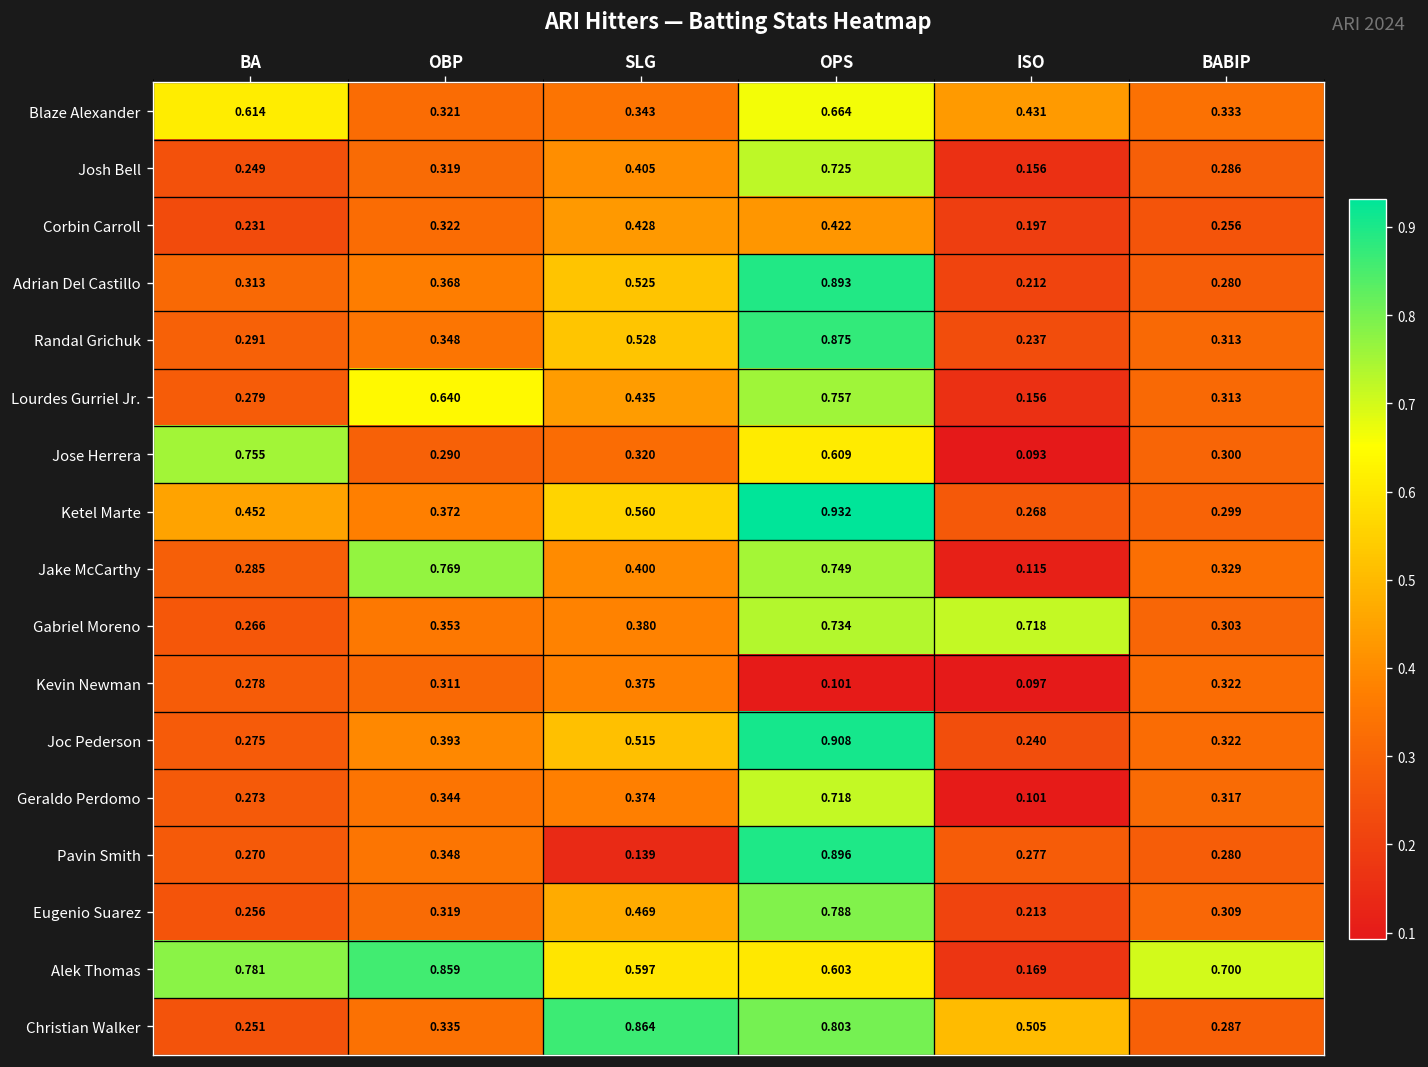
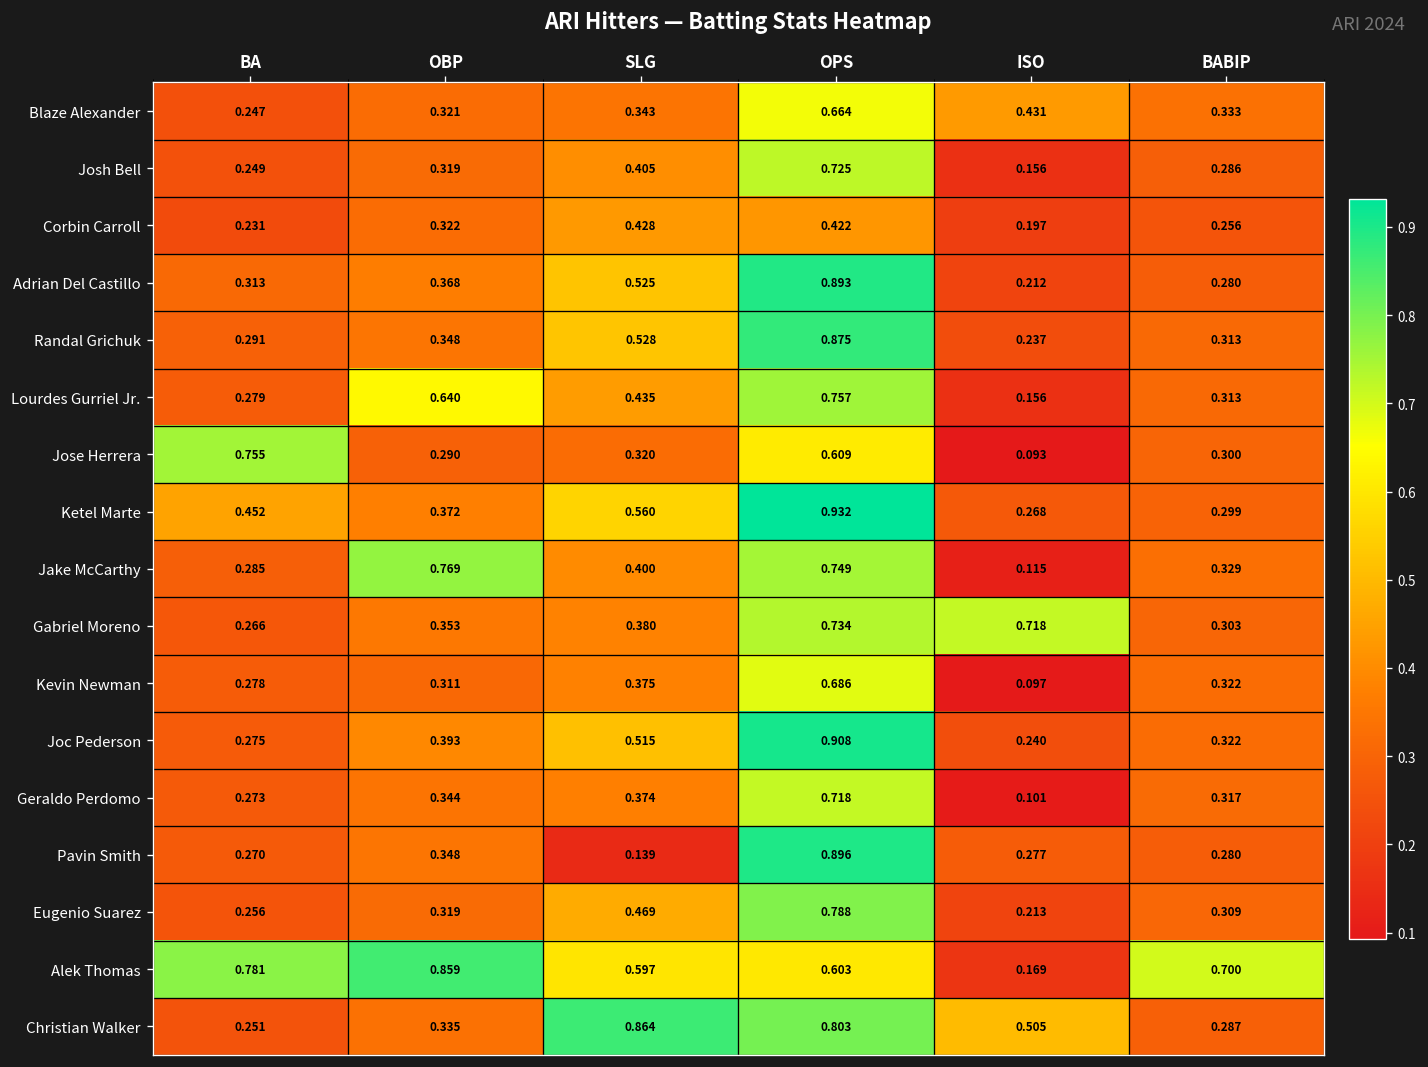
  {
    "Blaze Alexander": {
-     "BA": 0.614,
+     "BA": 0.247,
      "OBP": 0.321,
      "SLG": 0.343,
      "OPS": 0.664,
      "ISO": 0.431,
      "BABIP": 0.333
    },
    "Josh Bell": {
      "BA": 0.249,
      "OBP": 0.319,
      "SLG": 0.405,
      "OPS": 0.725,
      "ISO": 0.156,
      "BABIP": 0.286
    },
    "Corbin Carroll": {
      "BA": 0.231,
      "OBP": 0.322,
      "SLG": 0.428,
      "OPS": 0.422,
      "ISO": 0.197,
      "BABIP": 0.256
    },
    "Adrian Del Castillo": {
      "BA": 0.313,
      "OBP": 0.368,
      "SLG": 0.525,
      "OPS": 0.893,
      "ISO": 0.212,
      "BABIP": 0.280
    },
    "Randal Grichuk": {
      "BA": 0.291,
      "OBP": 0.348,
      "SLG": 0.528,
      "OPS": 0.875,
      "ISO": 0.237,
      "BABIP": 0.313
    },
    "Lourdes Gurriel Jr.": {
      "BA": 0.279,
      "OBP": 0.640,
      "SLG": 0.435,
      "OPS": 0.757,
      "ISO": 0.156,
      "BABIP": 0.313
    },
    "Jose Herrera": {
      "BA": 0.755,
      "OBP": 0.290,
      "SLG": 0.320,
      "OPS": 0.609,
      "ISO": 0.093,
      "BABIP": 0.300
    },
    "Ketel Marte": {
      "BA": 0.452,
      "OBP": 0.372,
      "SLG": 0.560,
      "OPS": 0.932,
      "ISO": 0.268,
      "BABIP": 0.299
    },
    "Jake McCarthy": {
      "BA": 0.285,
      "OBP": 0.769,
      "SLG": 0.400,
      "OPS": 0.749,
      "ISO": 0.115,
      "BABIP": 0.329
    },
    "Gabriel Moreno": {
      "BA": 0.266,
      "OBP": 0.353,
      "SLG": 0.380,
      "OPS": 0.734,
      "ISO": 0.718,
      "BABIP": 0.303
    },
    "Kevin Newman": {
      "BA": 0.278,
      "OBP": 0.311,
      "SLG": 0.375,
-     "OPS": 0.101,
+     "OPS": 0.686,
      "ISO": 0.097,
      "BABIP": 0.322
    },
    "Joc Pederson": {
      "BA": 0.275,
      "OBP": 0.393,
      "SLG": 0.515,
      "OPS": 0.908,
      "ISO": 0.240,
      "BABIP": 0.322
    },
    "Geraldo Perdomo": {
      "BA": 0.273,
      "OBP": 0.344,
      "SLG": 0.374,
      "OPS": 0.718,
      "ISO": 0.101,
      "BABIP": 0.317
    },
    "Pavin Smith": {
      "BA": 0.270,
      "OBP": 0.348,
      "SLG": 0.139,
      "OPS": 0.896,
      "ISO": 0.277,
      "BABIP": 0.280
    },
    "Eugenio Suarez": {
      "BA": 0.256,
      "OBP": 0.319,
      "SLG": 0.469,
      "OPS": 0.788,
      "ISO": 0.213,
      "BABIP": 0.309
    },
    "Alek Thomas": {
      "BA": 0.781,
      "OBP": 0.859,
      "SLG": 0.597,
      "OPS": 0.603,
      "ISO": 0.169,
      "BABIP": 0.700
    },
    "Christian Walker": {
      "BA": 0.251,
      "OBP": 0.335,
      "SLG": 0.864,
      "OPS": 0.803,
      "ISO": 0.505,
      "BABIP": 0.287
    }
  }
